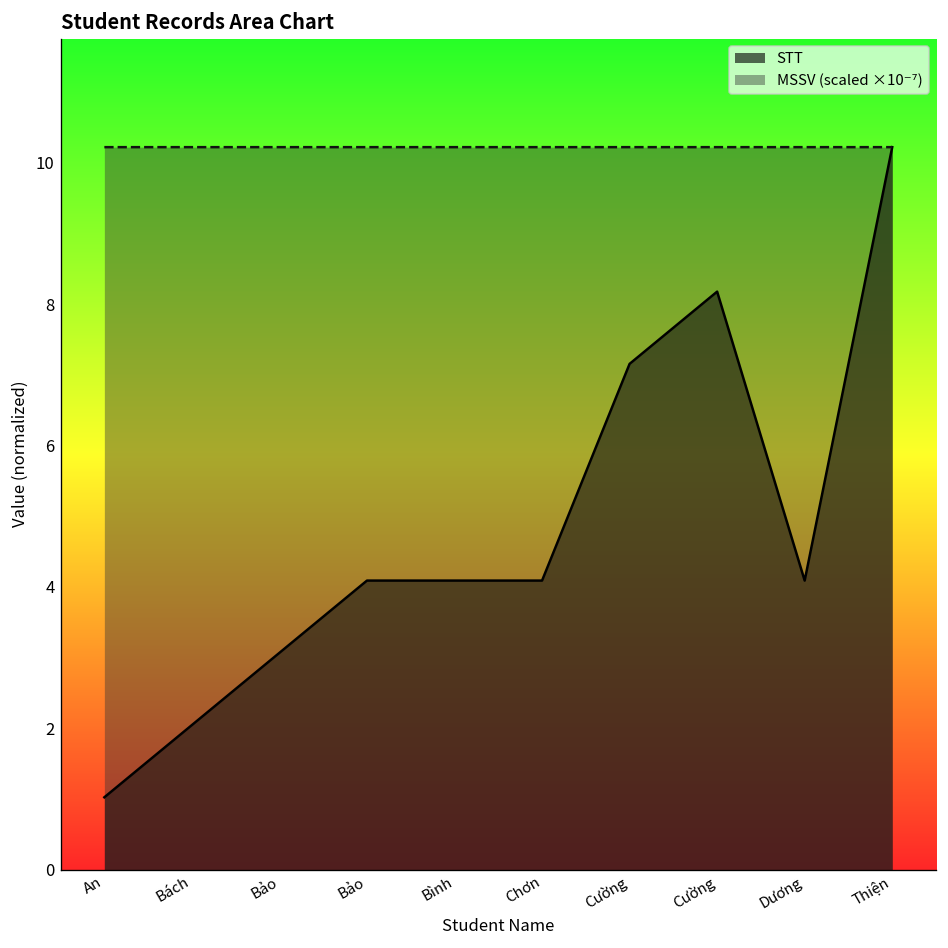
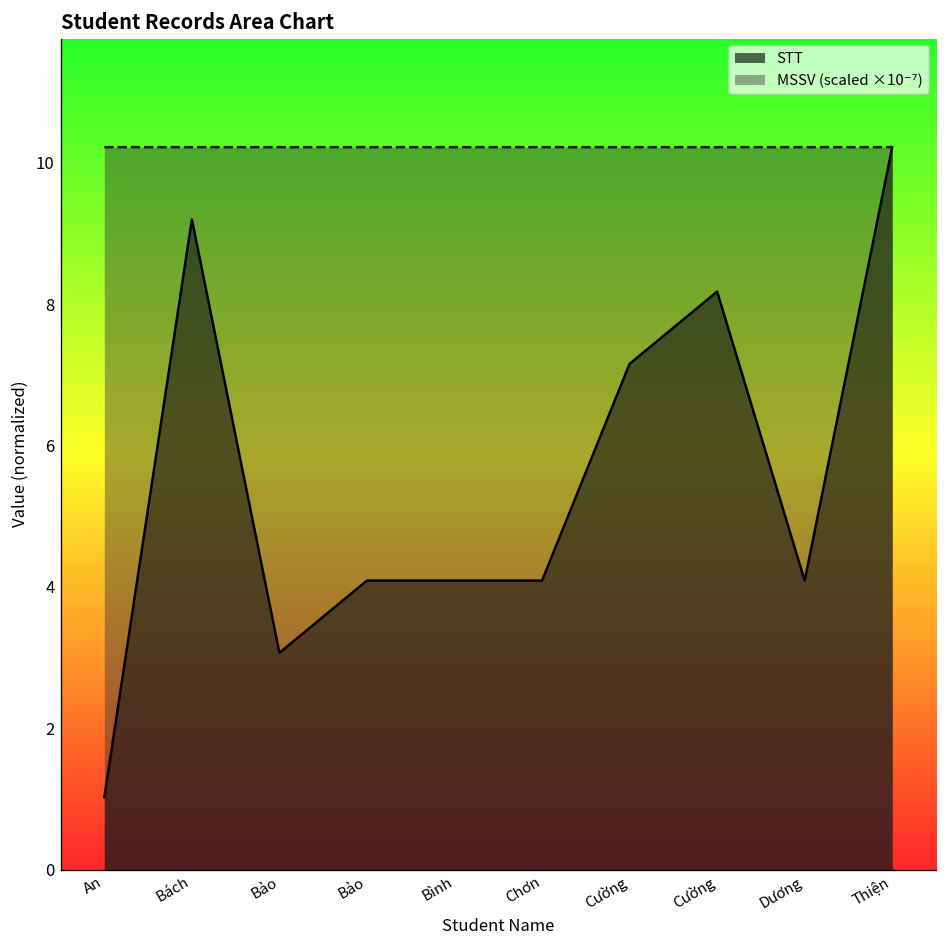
  {
    "STT": {
      "An": 1.0,
-     "Bách": 2.0,
+     "Bách": 9.2,
      "Bình": 4.1,
      "Chơn": 4.1,
      "Dương": 4.1
    },
    "MSSV (scaled ×10⁻⁷)": {
      "An": 10.2,
      "Bách": 10.2,
      "Bình": 10.2,
      "Chơn": 10.2,
      "Dương": 10.2
    }
  }
